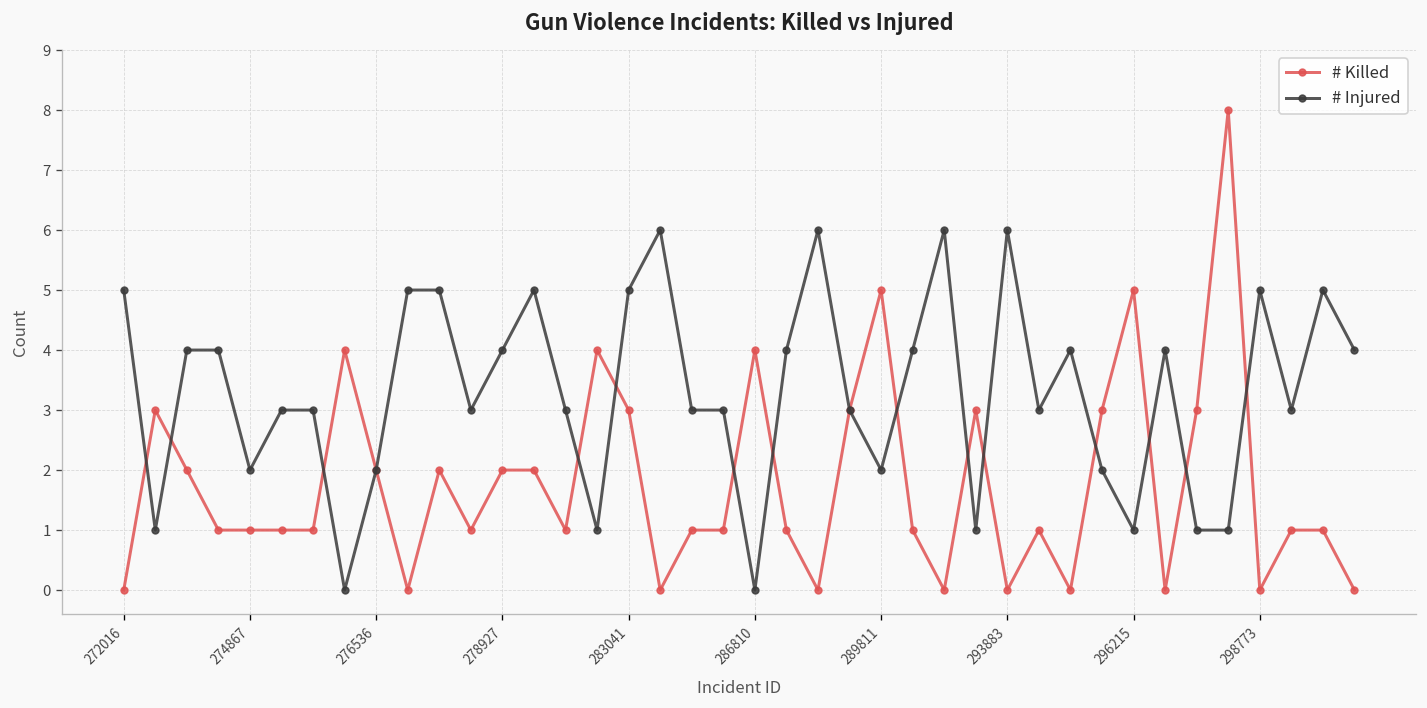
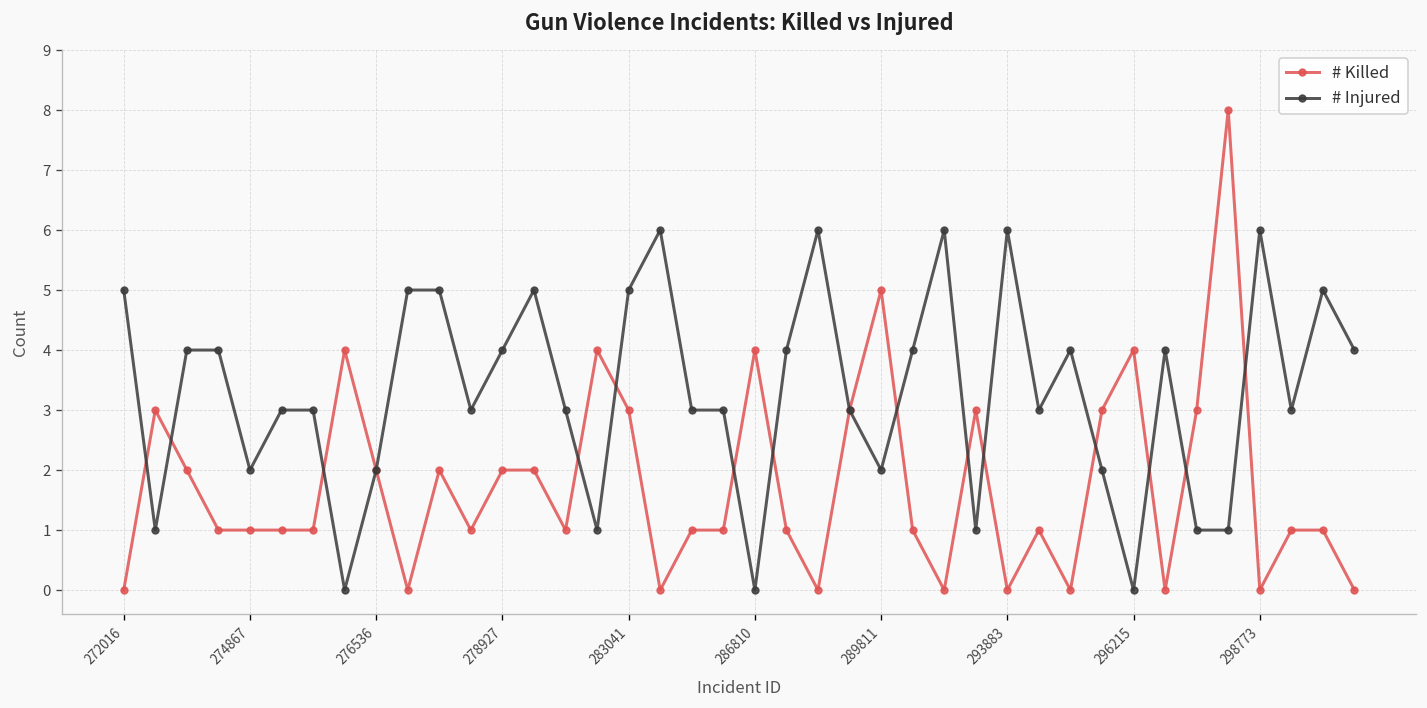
  {
    "# Killed": {
      "272016": 0,
      "274867": 1,
      "278927": 2,
      "283041": 3,
      "286810": 4,
      "289811": 5,
      "293883": 0,
-     "296215": 5,
+     "296215": 4,
      "298773": 0
    },
    "# Injured": {
      "272016": 5,
      "274867": 2,
      "278927": 4,
      "283041": 5,
      "286810": 0,
      "289811": 2,
      "293883": 6,
-     "296215": 1,
-     "298773": 5
+     "296215": 0,
+     "298773": 6
    }
  }
